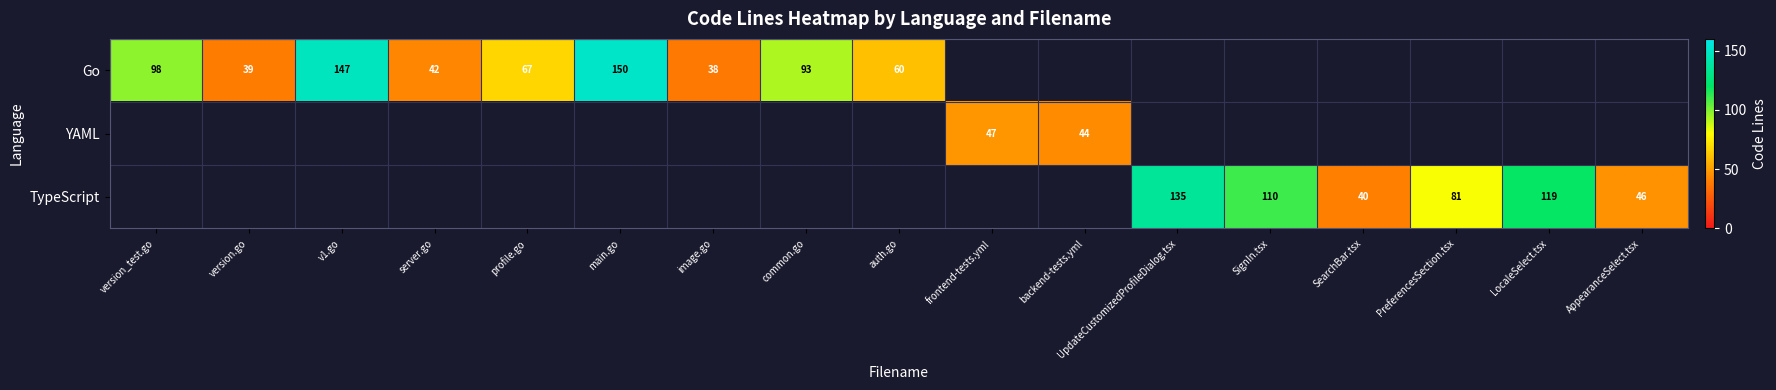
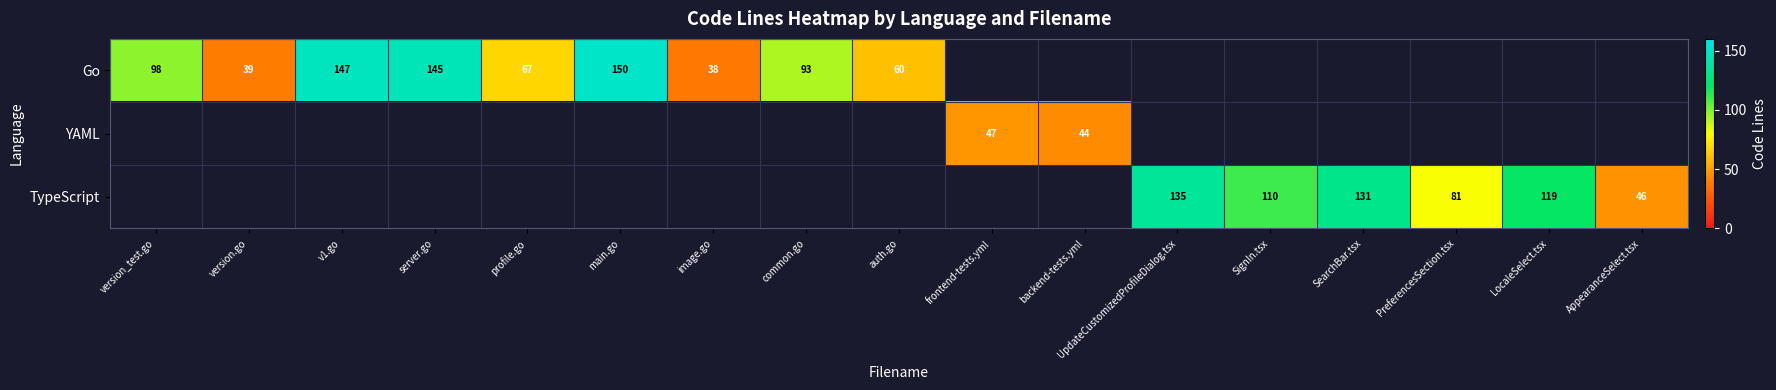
  {
    "Go": {
      "version_test.go": 98,
      "version.go": 39,
      "v1.go": 147,
-     "server.go": 42,
+     "server.go": 145,
      "profile.go": 67,
      "main.go": 150,
      "image.go": 38,
      "common.go": 93,
      "auth.go": 60
    },
    "YAML": {
      "frontend-tests.yml": 47,
      "backend-tests.yml": 44
    },
    "TypeScript": {
      "UpdateCustomizedProfileDialog.tsx": 135,
      "SignIn.tsx": 110,
-     "SearchBar.tsx": 40,
+     "SearchBar.tsx": 131,
      "PreferencesSection.tsx": 81,
      "LocaleSelect.tsx": 119,
      "AppearanceSelect.tsx": 46
    }
  }
